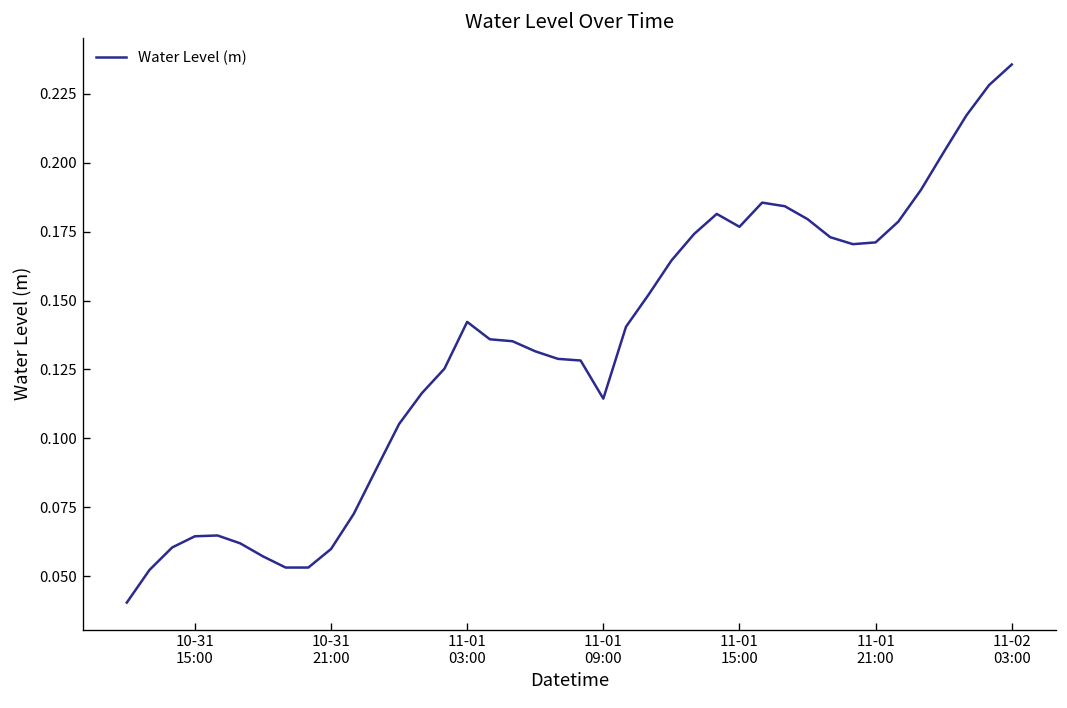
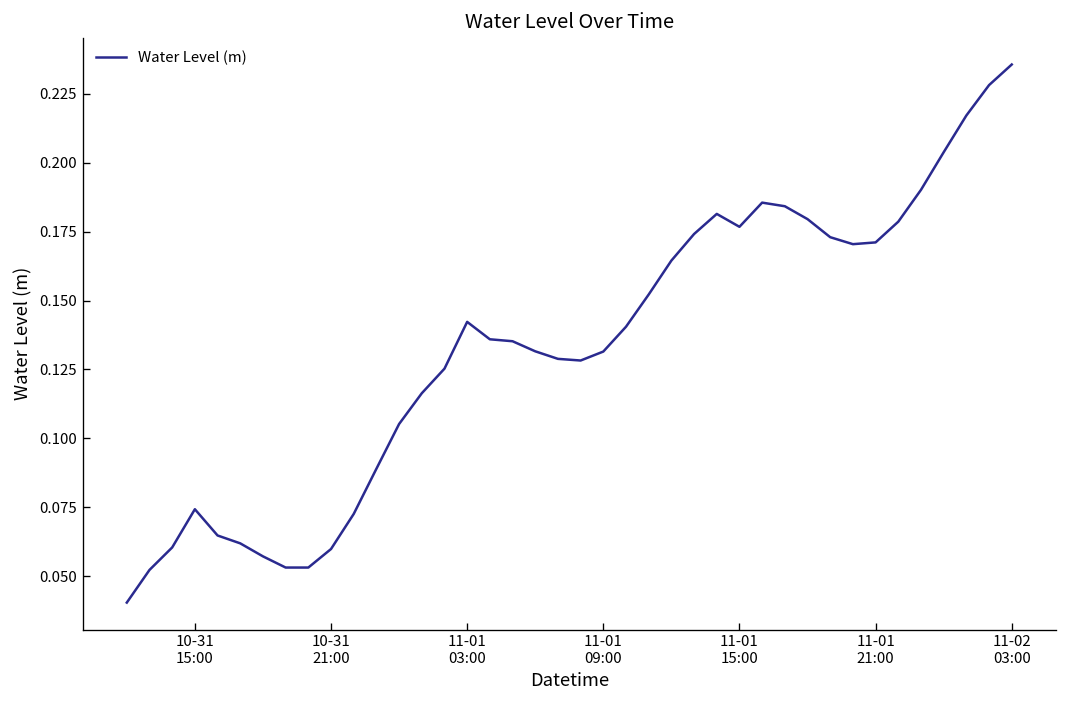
  {
-   "10-31 15:00": 0.064,
+   "10-31 15:00": 0.074,
    "10-31 21:00": 0.060,
    "11-01 03:00": 0.142,
-   "11-01 09:00": 0.114,
+   "11-01 09:00": 0.131,
    "11-01 15:00": 0.177,
    "11-01 21:00": 0.171,
    "11-02 03:00": 0.236
  }
